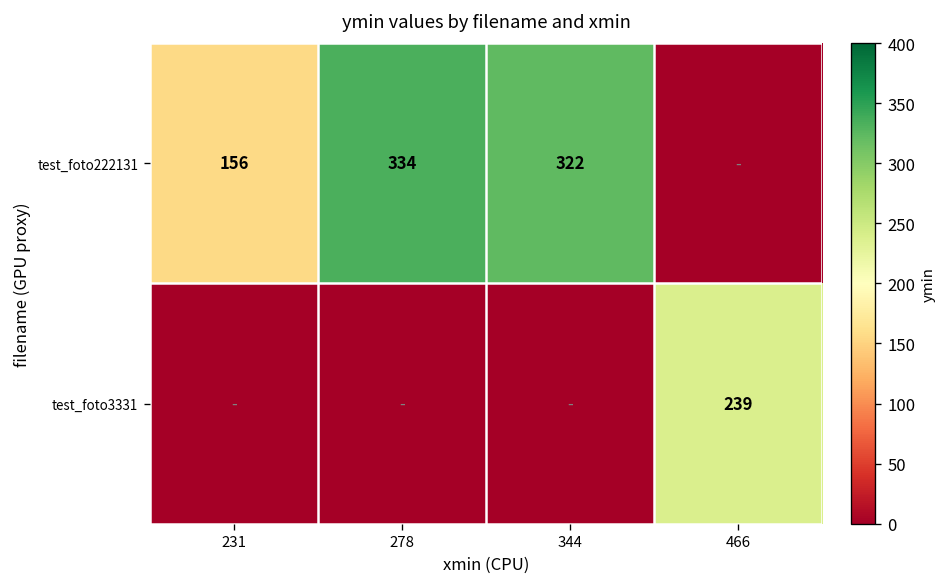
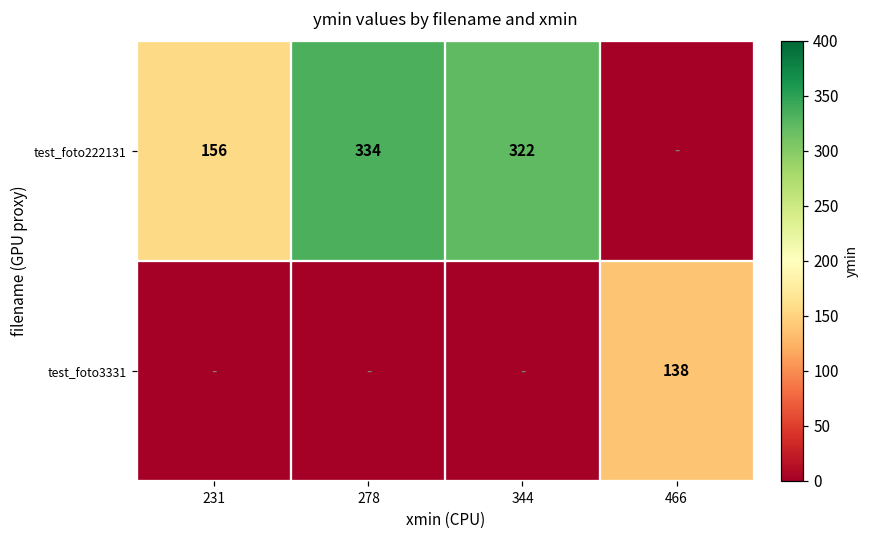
  {
    "test_foto222131": {
      "231": 156,
      "278": 334,
      "344": 322
    },
    "test_foto3331": {
-     "466": 239
+     "466": 138
    }
  }
